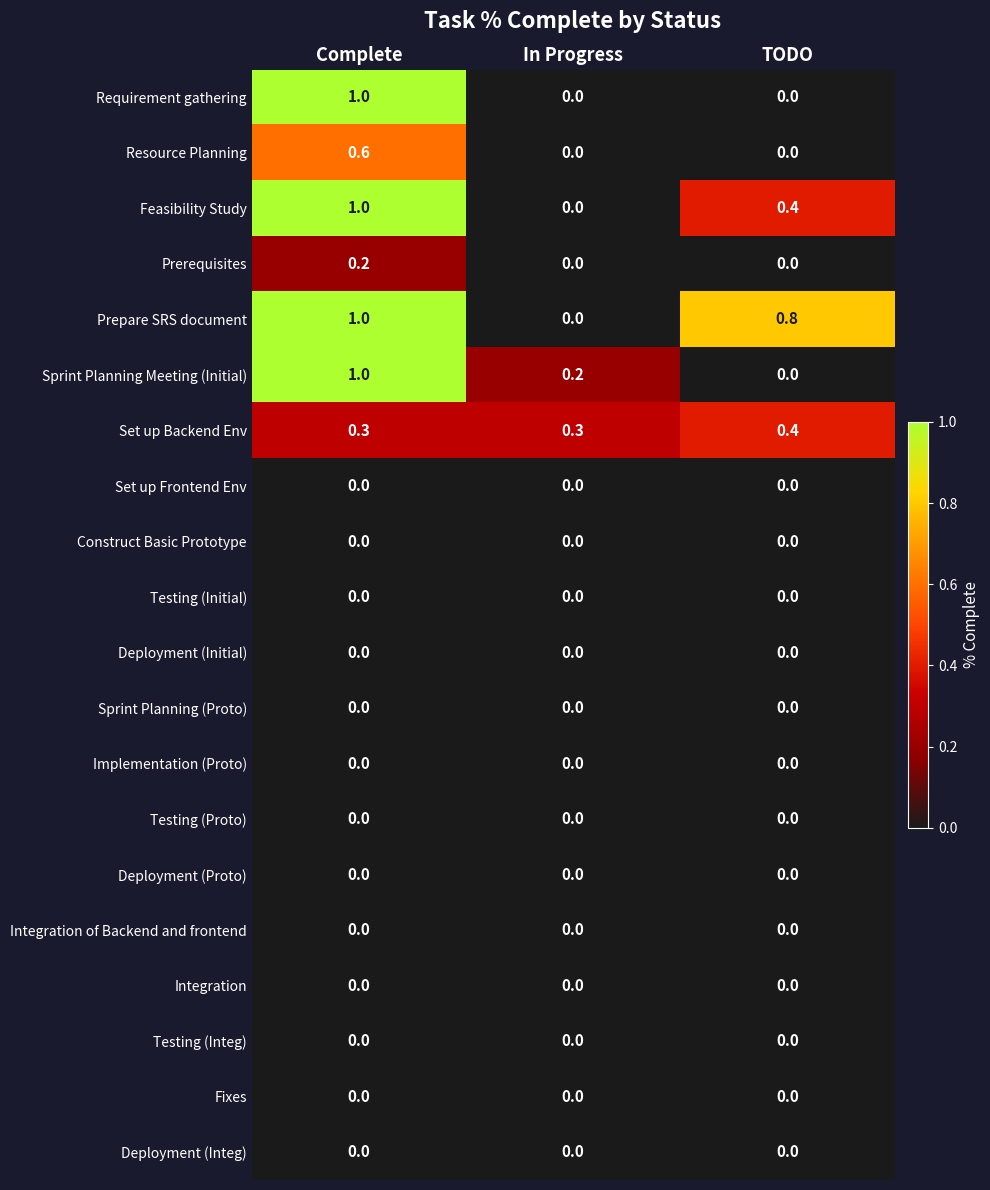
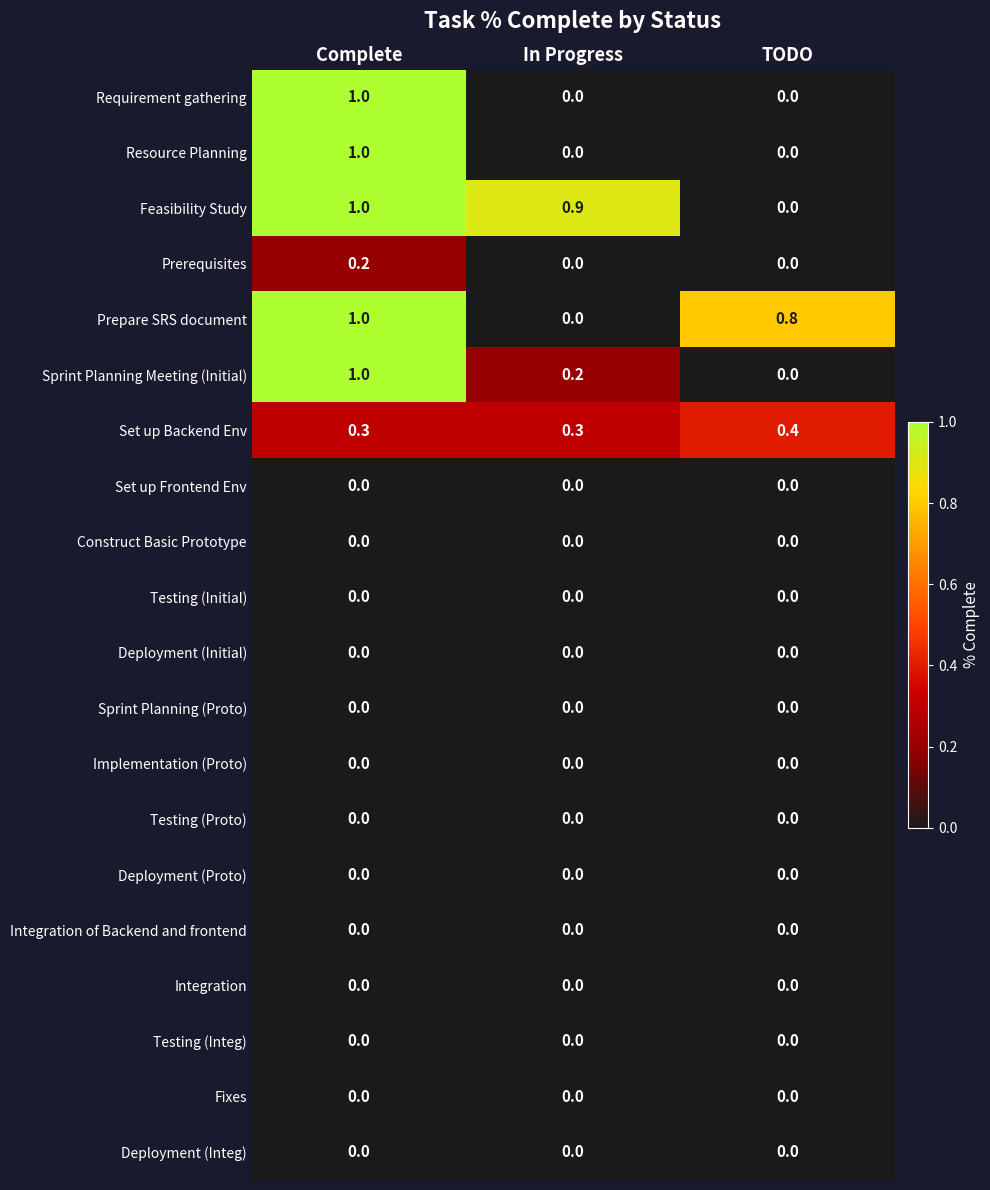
  {
    "Requirement gathering": {
      "Complete": 1.0,
      "In Progress": 0.0,
      "TODO": 0.0
    },
    "Resource Planning": {
-     "Complete": 0.6,
+     "Complete": 1.0,
      "In Progress": 0.0,
      "TODO": 0.0
    },
    "Feasibility Study": {
      "Complete": 1.0,
-     "In Progress": 0.0,
-     "TODO": 0.4
+     "In Progress": 0.9,
+     "TODO": 0.0
    },
    "Prerequisites": {
      "Complete": 0.2,
      "In Progress": 0.0,
      "TODO": 0.0
    },
    "Prepare SRS document": {
      "Complete": 1.0,
      "In Progress": 0.0,
      "TODO": 0.8
    },
    "Sprint Planning Meeting (Initial)": {
      "Complete": 1.0,
      "In Progress": 0.2,
      "TODO": 0.0
    },
    "Set up Backend Env": {
      "Complete": 0.3,
      "In Progress": 0.3,
      "TODO": 0.4
    },
    "Set up Frontend Env": {
      "Complete": 0.0,
      "In Progress": 0.0,
      "TODO": 0.0
    },
    "Construct Basic Prototype": {
      "Complete": 0.0,
      "In Progress": 0.0,
      "TODO": 0.0
    },
    "Testing (Initial)": {
      "Complete": 0.0,
      "In Progress": 0.0,
      "TODO": 0.0
    },
    "Deployment (Initial)": {
      "Complete": 0.0,
      "In Progress": 0.0,
      "TODO": 0.0
    },
    "Sprint Planning (Proto)": {
      "Complete": 0.0,
      "In Progress": 0.0,
      "TODO": 0.0
    },
    "Implementation (Proto)": {
      "Complete": 0.0,
      "In Progress": 0.0,
      "TODO": 0.0
    },
    "Testing (Proto)": {
      "Complete": 0.0,
      "In Progress": 0.0,
      "TODO": 0.0
    },
    "Deployment (Proto)": {
      "Complete": 0.0,
      "In Progress": 0.0,
      "TODO": 0.0
    },
    "Integration of Backend and frontend": {
      "Complete": 0.0,
      "In Progress": 0.0,
      "TODO": 0.0
    },
    "Integration": {
      "Complete": 0.0,
      "In Progress": 0.0,
      "TODO": 0.0
    },
    "Testing (Integ)": {
      "Complete": 0.0,
      "In Progress": 0.0,
      "TODO": 0.0
    },
    "Fixes": {
      "Complete": 0.0,
      "In Progress": 0.0,
      "TODO": 0.0
    },
    "Deployment (Integ)": {
      "Complete": 0.0,
      "In Progress": 0.0,
      "TODO": 0.0
    }
  }
